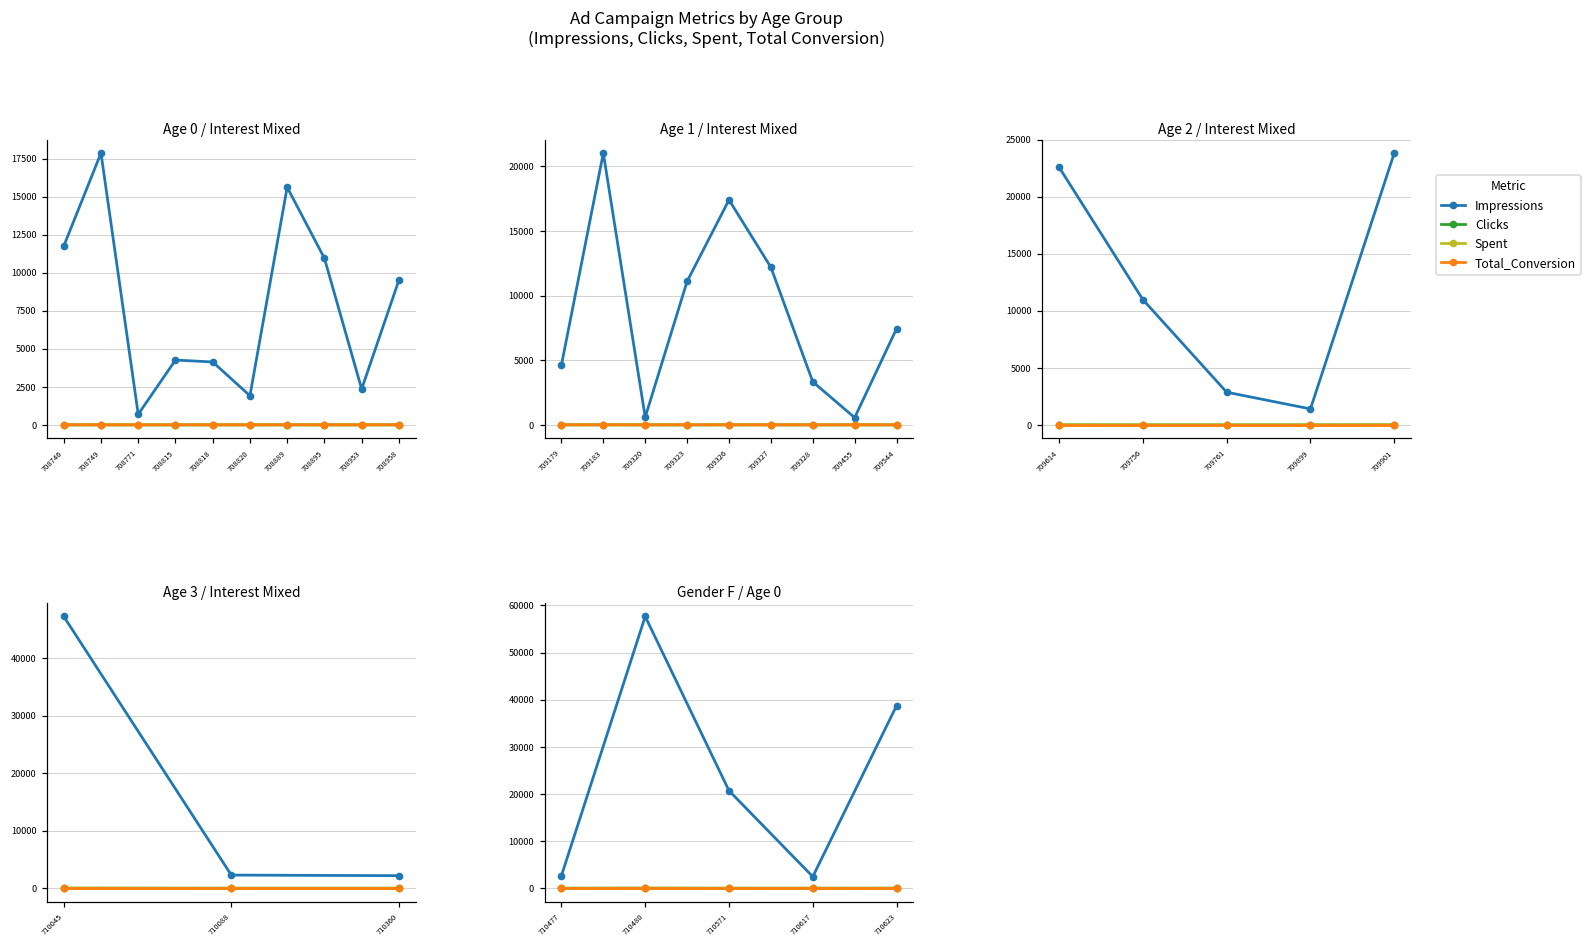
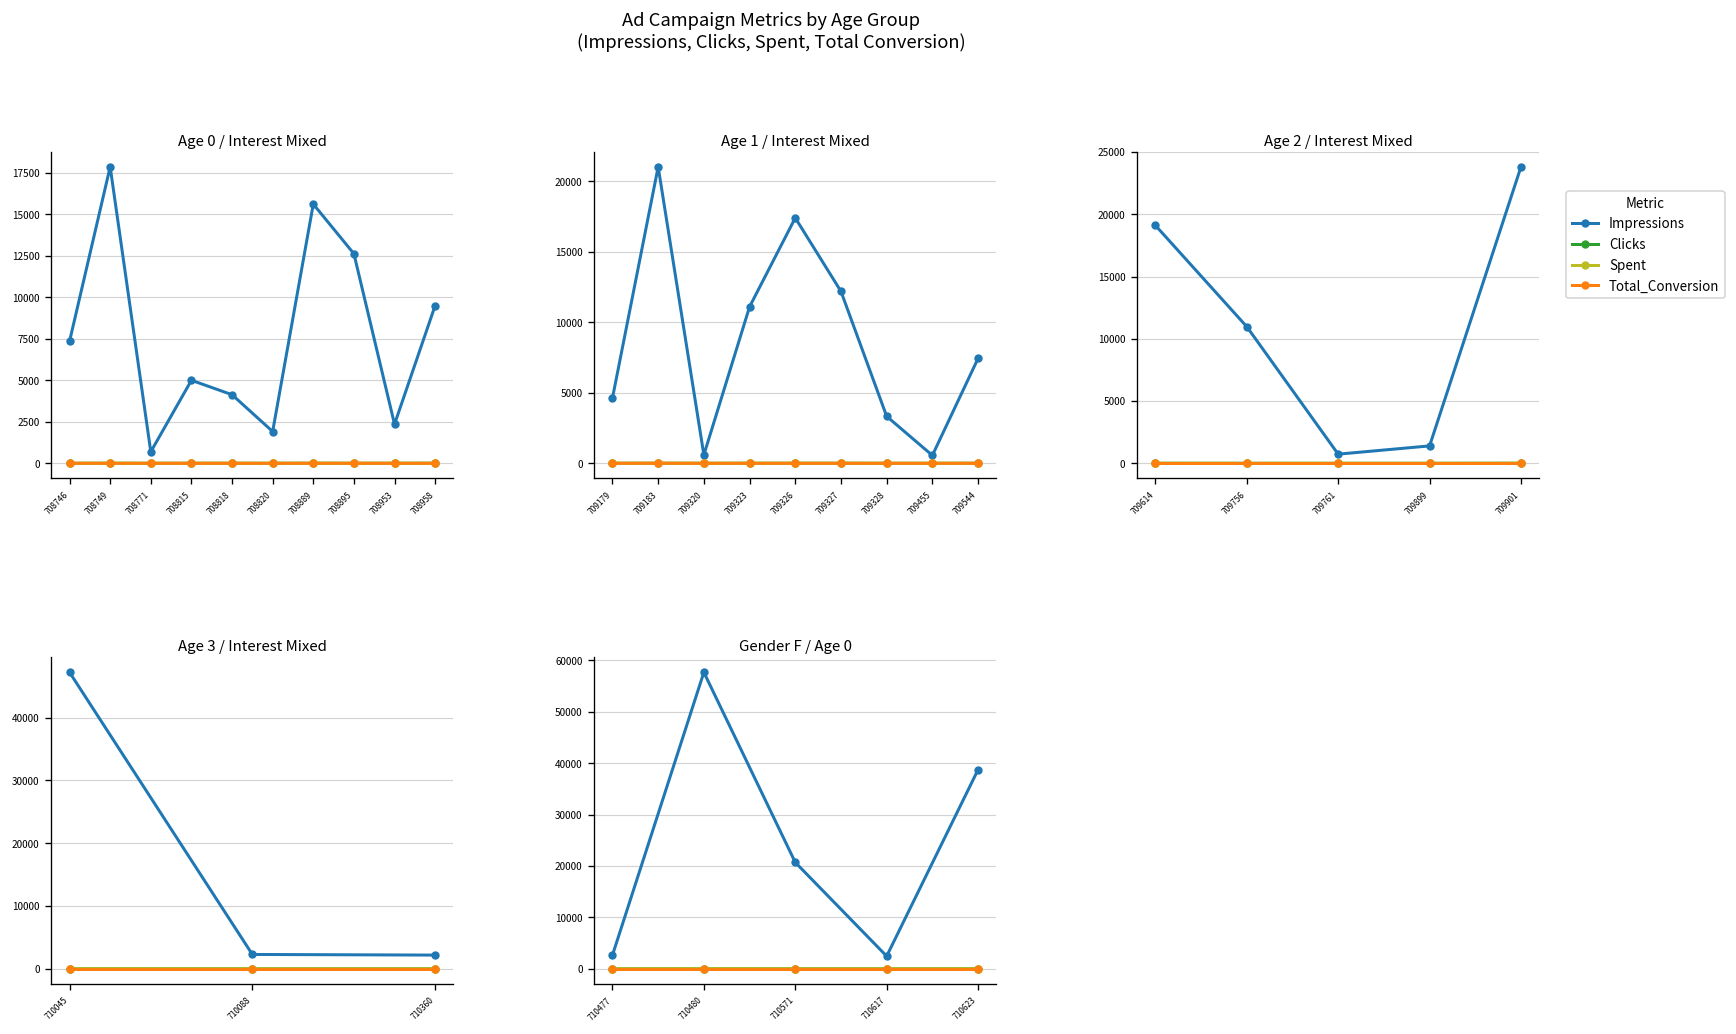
  {
    "Age 0 / Interest Mixed": {
      "Impressions": {
-       "708746": 11700,
+       "708746": 7400,
        "708749": 17900,
        "708771": 700,
-       "708815": 4300,
+       "708815": 5000,
        "708818": 4100,
        "708820": 1900,
        "708889": 15600,
-       "708895": 11000,
+       "708895": 12600,
        "708953": 2400,
        "708958": 9500
      },
      "Total_Conversion": {
        "708746": 0,
        "708749": 0,
        "708771": 0,
        "708815": 0,
        "708818": 0,
        "708820": 0,
        "708889": 0,
        "708895": 0,
        "708953": 0,
        "708958": 0
      }
    },
    "Age 1 / Interest Mixed": {
      "Impressions": {
        "709179": 4600,
        "709183": 21000,
        "709320": 600,
        "709323": 11100,
        "709326": 17400,
        "709327": 12200,
        "709328": 3300,
        "709455": 600,
        "709544": 7400
      },
      "Total_Conversion": {
        "709179": 0,
        "709183": 0,
        "709320": 0,
        "709323": 0,
        "709326": 0,
        "709327": 0,
        "709328": 0,
        "709455": 0,
        "709544": 0
      }
    },
    "Age 2 / Interest Mixed": {
      "Impressions": {
-       "709614": 22600,
+       "709614": 19100,
        "709756": 11000,
-       "709761": 2900,
+       "709761": 700,
        "709899": 1400,
        "709901": 23800
      },
      "Total_Conversion": {
        "709614": 0,
        "709756": 0,
        "709761": 0,
        "709899": 0,
        "709901": 0
      }
    },
    "Age 3 / Interest Mixed": {
      "Impressions": {
        "710045": 47000,
        "710088": 2000,
        "710360": 2000
      },
      "Total_Conversion": {
        "710045": 0,
        "710088": 0,
        "710360": 0
      }
    },
    "Gender F / Age 0": {
      "Impressions": {
        "710477": 3000,
        "710480": 58000,
        "710571": 21000,
        "710617": 2000,
        "710623": 39000
      },
      "Total_Conversion": {
        "710477": 0,
        "710480": 0,
        "710571": 0,
        "710617": 0,
        "710623": 0
      }
    }
  }
